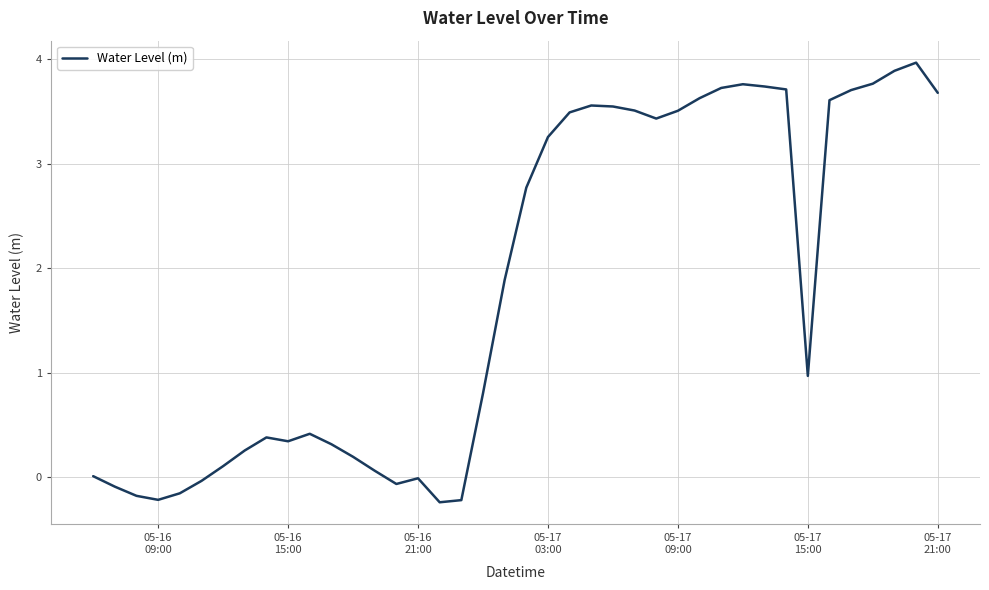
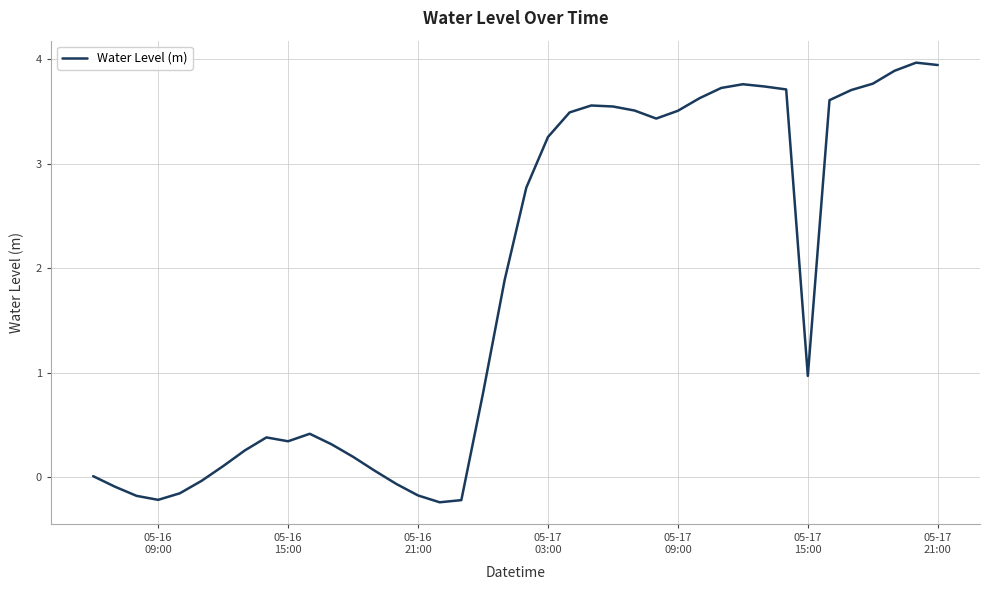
  {
    "05-16 09:00": -0.21,
    "05-16 15:00": 0.35,
-   "05-16 21:00": -0.01,
+   "05-16 21:00": -0.17,
    "05-17 03:00": 3.26,
    "05-17 09:00": 3.51,
    "05-17 15:00": 0.97,
-   "05-17 21:00": 3.68
+   "05-17 21:00": 3.95
  }
